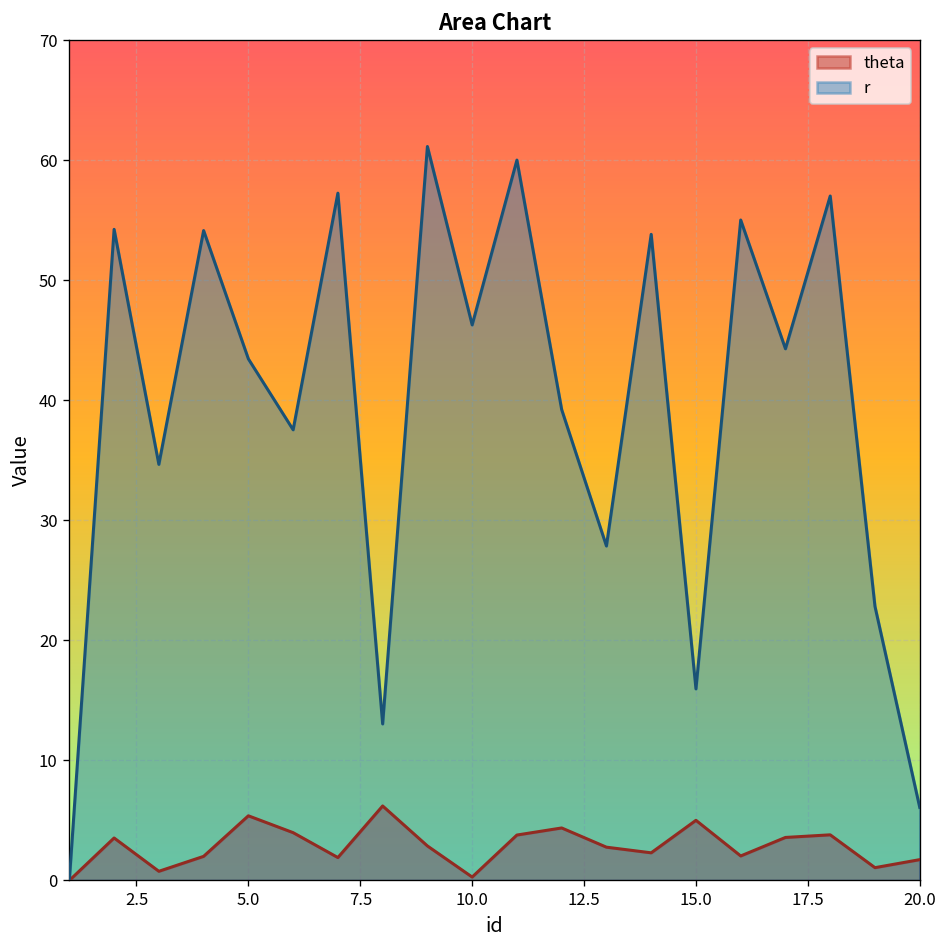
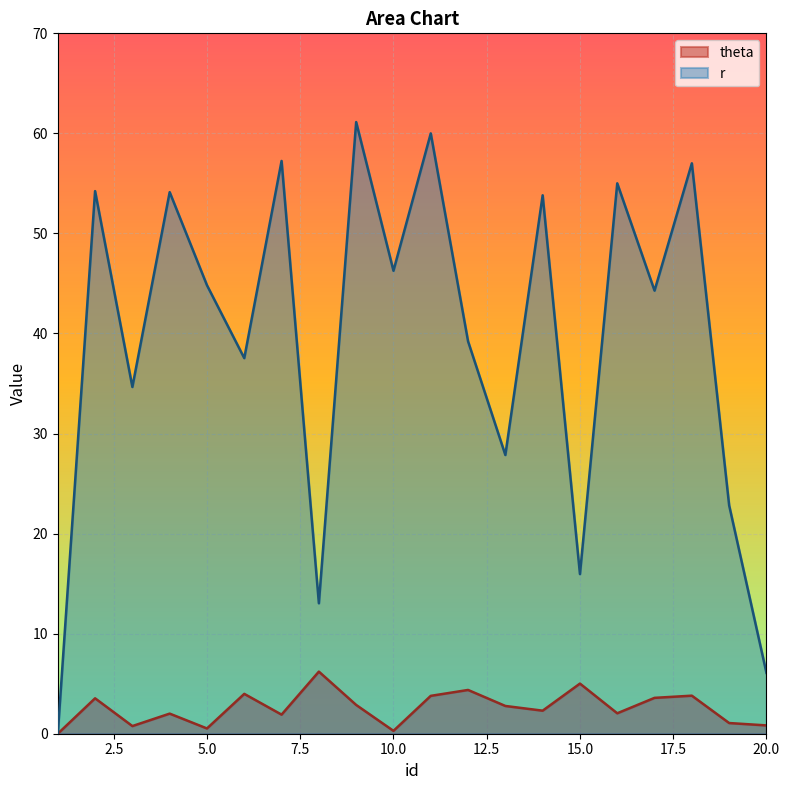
  {
    "theta": {
-     "5.0": 5.4,
+     "5.0": 0.5,
      "10.0": 0.3,
      "15.0": 5.0,
-     "20.0": 1.7
+     "20.0": 0.8
    },
    "r": {
-     "5.0": 43.4,
+     "5.0": 44.8,
      "10.0": 46.3,
      "15.0": 16.0,
      "20.0": 6.1
    }
  }
